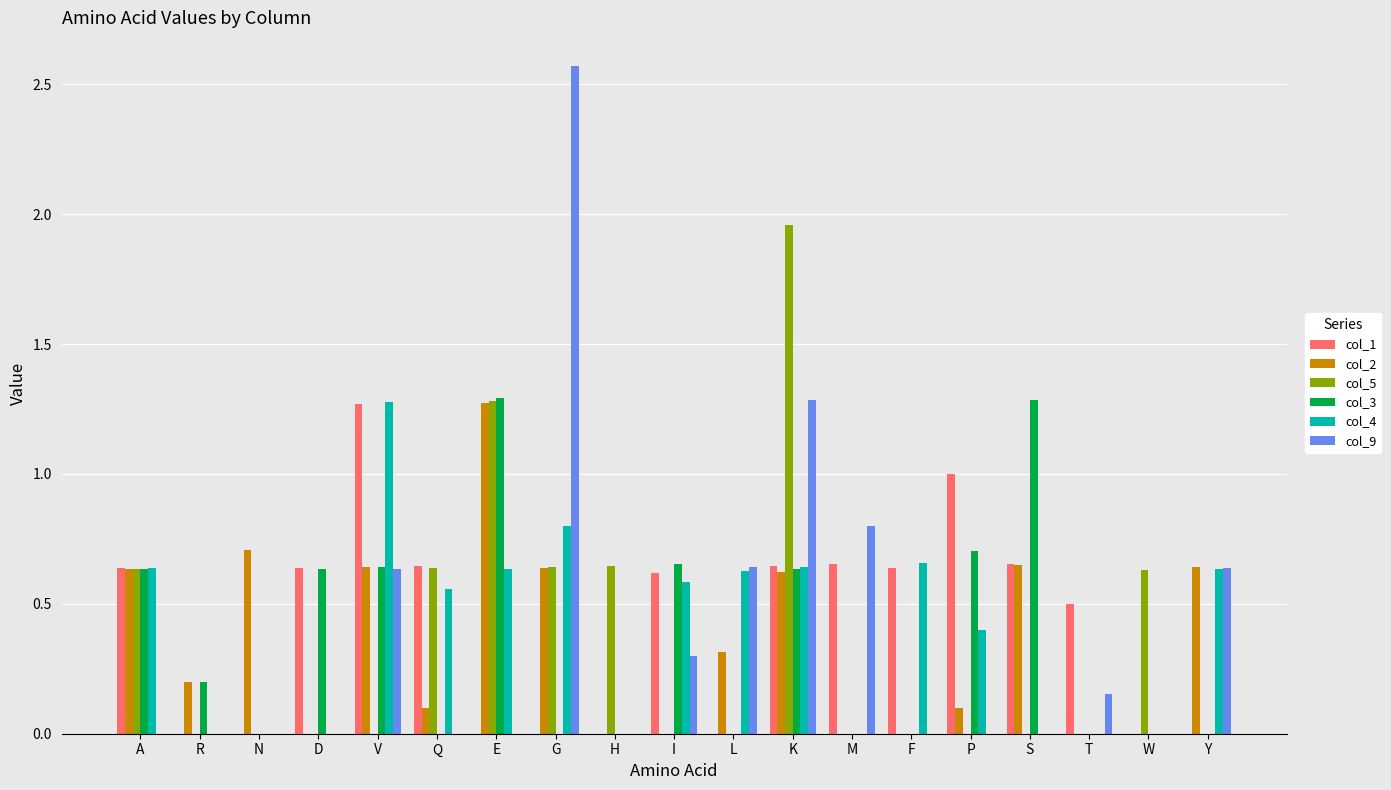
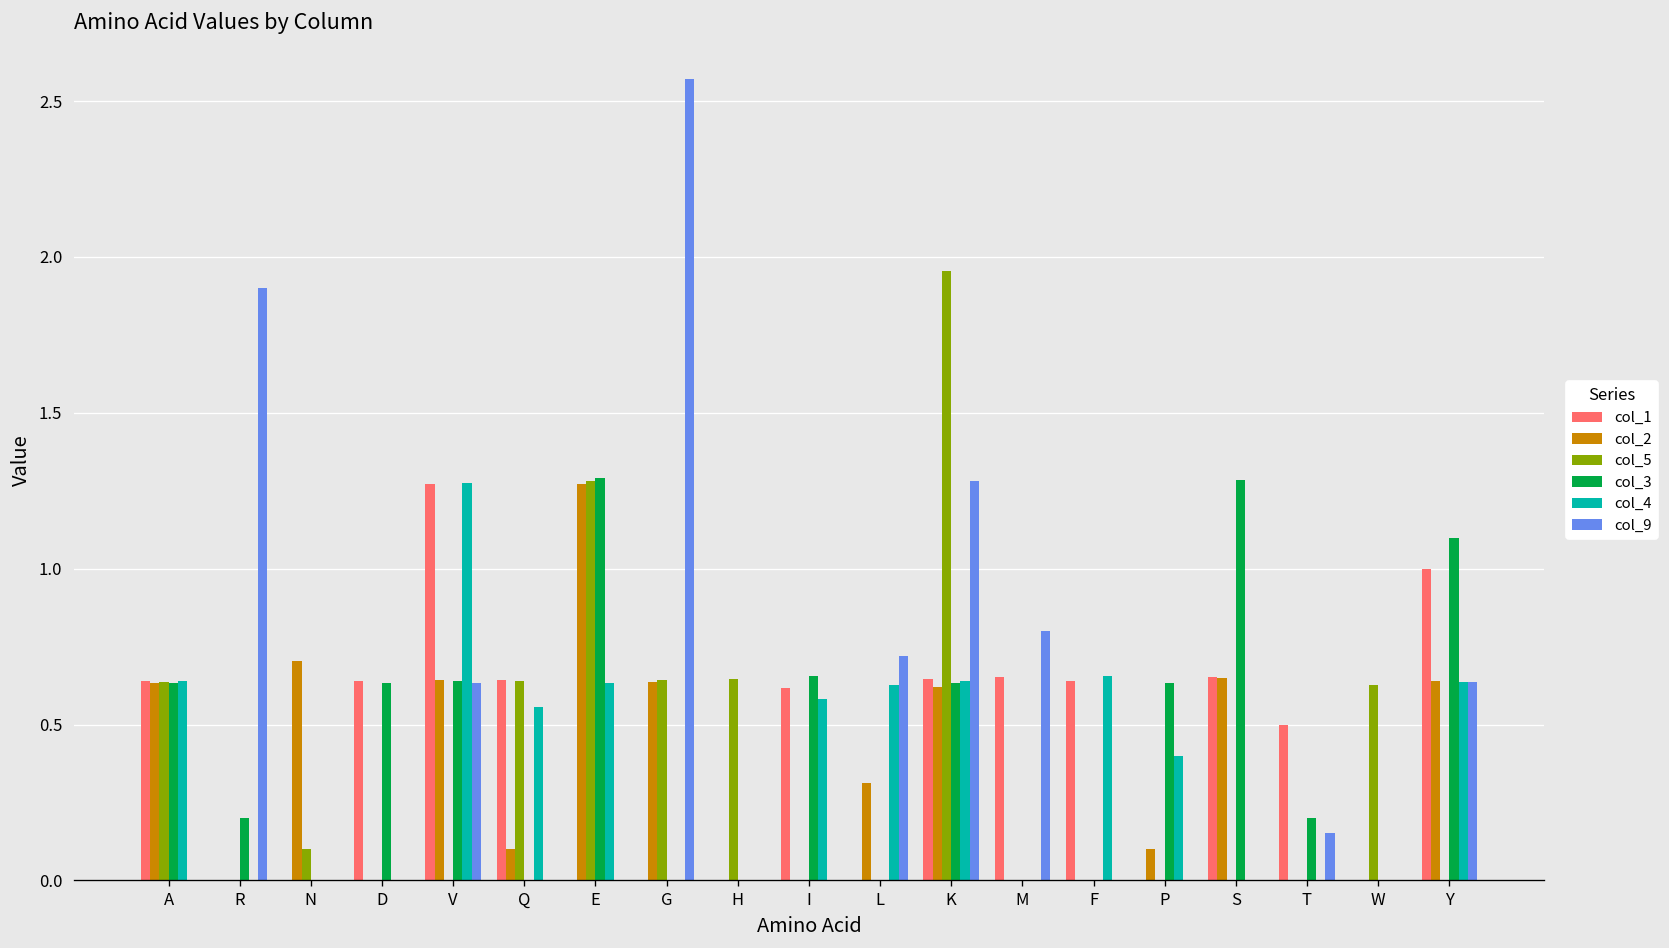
  {
    "col_1": {
      "A": 0.64,
      "R": 0,
      "N": 0,
      "D": 0.64,
      "V": 1.27,
      "Q": 0.64,
      "E": 0,
      "G": 0,
      "H": 0,
      "I": 0.62,
      "L": 0,
      "K": 0.65,
      "M": 0.65,
      "F": 0.64,
-     "P": 1,
+     "P": 0,
      "S": 0.65,
      "T": 0.50,
      "W": 0,
-     "Y": 0
+     "Y": 1
    },
    "col_2": {
      "A": 0.63,
-     "R": 0.2,
+     "R": 0.0,
      "N": 0.7,
      "D": 0.0,
      "V": 0.64,
      "Q": 0.1,
      "E": 1.27,
      "G": 0.64,
      "H": 0.0,
      "I": 0.0,
      "L": 0.31,
      "K": 0.62,
      "M": 0.0,
      "F": 0.0,
      "P": 0.1,
      "S": 0.65,
      "T": 0.0,
      "W": 0.0,
      "Y": 0.64
    },
    "col_5": {
      "A": 0.64,
      "R": 0.0,
-     "N": 0.0,
+     "N": 0.1,
      "D": 0.0,
      "V": 0.0,
      "Q": 0.64,
      "E": 1.28,
      "G": 0.64,
      "H": 0.65,
      "I": 0.0,
      "L": 0.0,
      "K": 1.96,
      "M": 0.0,
      "F": 0.0,
      "P": 0.0,
      "S": 0.0,
      "T": 0.0,
      "W": 0.63,
      "Y": 0.0
    },
    "col_3": {
      "A": 0.63,
      "R": 0.20,
      "N": 0.00,
      "D": 0.63,
      "V": 0.64,
      "Q": 0.00,
      "E": 1.29,
      "G": 0.00,
      "H": 0.00,
      "I": 0.65,
      "L": 0.00,
      "K": 0.63,
      "M": 0.00,
      "F": 0.00,
-     "P": 0.70,
+     "P": 0.63,
      "S": 1.29,
-     "T": 0.0,
+     "T": 0.2,
      "W": 0.00,
-     "Y": 0.0
+     "Y": 1.1
    },
    "col_4": {
      "A": 0.64,
      "R": 0.0,
      "N": 0.0,
      "D": 0.0,
      "V": 1.28,
      "Q": 0.56,
      "E": 0.63,
-     "G": 0.8,
+     "G": 0.0,
      "H": 0.0,
      "I": 0.58,
      "L": 0.63,
      "K": 0.64,
      "M": 0.0,
      "F": 0.66,
      "P": 0.4,
      "S": 0.0,
      "T": 0.0,
      "W": 0.0,
      "Y": 0.64
    },
    "col_9": {
      "A": 0.00,
-     "R": 0.0,
+     "R": 1.9,
      "N": 0.00,
      "D": 0.00,
      "V": 0.63,
      "Q": 0.00,
      "E": 0.00,
      "G": 2.57,
      "H": 0.00,
-     "I": 0.3,
-     "L": 0.64,
+     "I": 0.0,
+     "L": 0.72,
      "K": 1.28,
      "M": 0.80,
      "F": 0.00,
      "P": 0.00,
      "S": 0.00,
      "T": 0.15,
      "W": 0.00,
      "Y": 0.64
    }
  }
